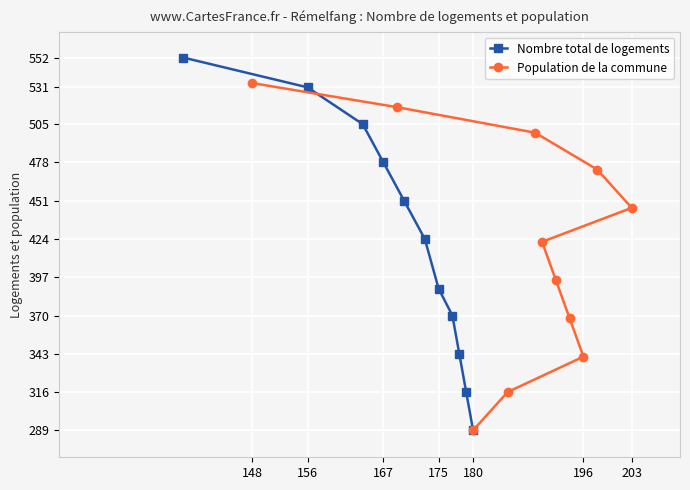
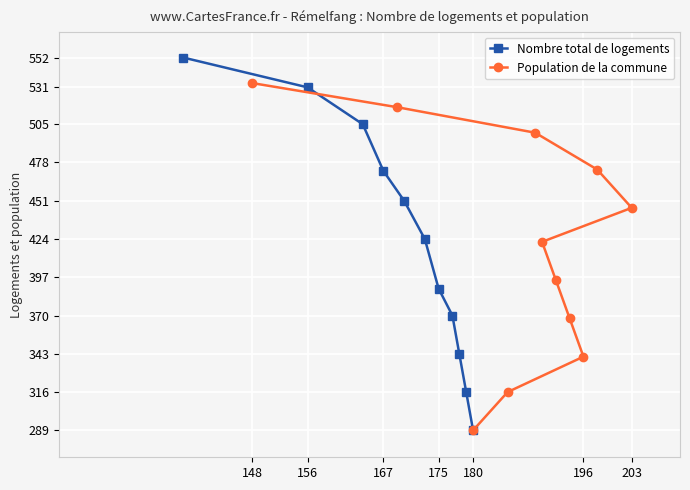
  {
    "Nombre total de logements": {
      "156": 531,
-     "167": 478,
+     "167": 472,
      "175": 389
    }
  }
